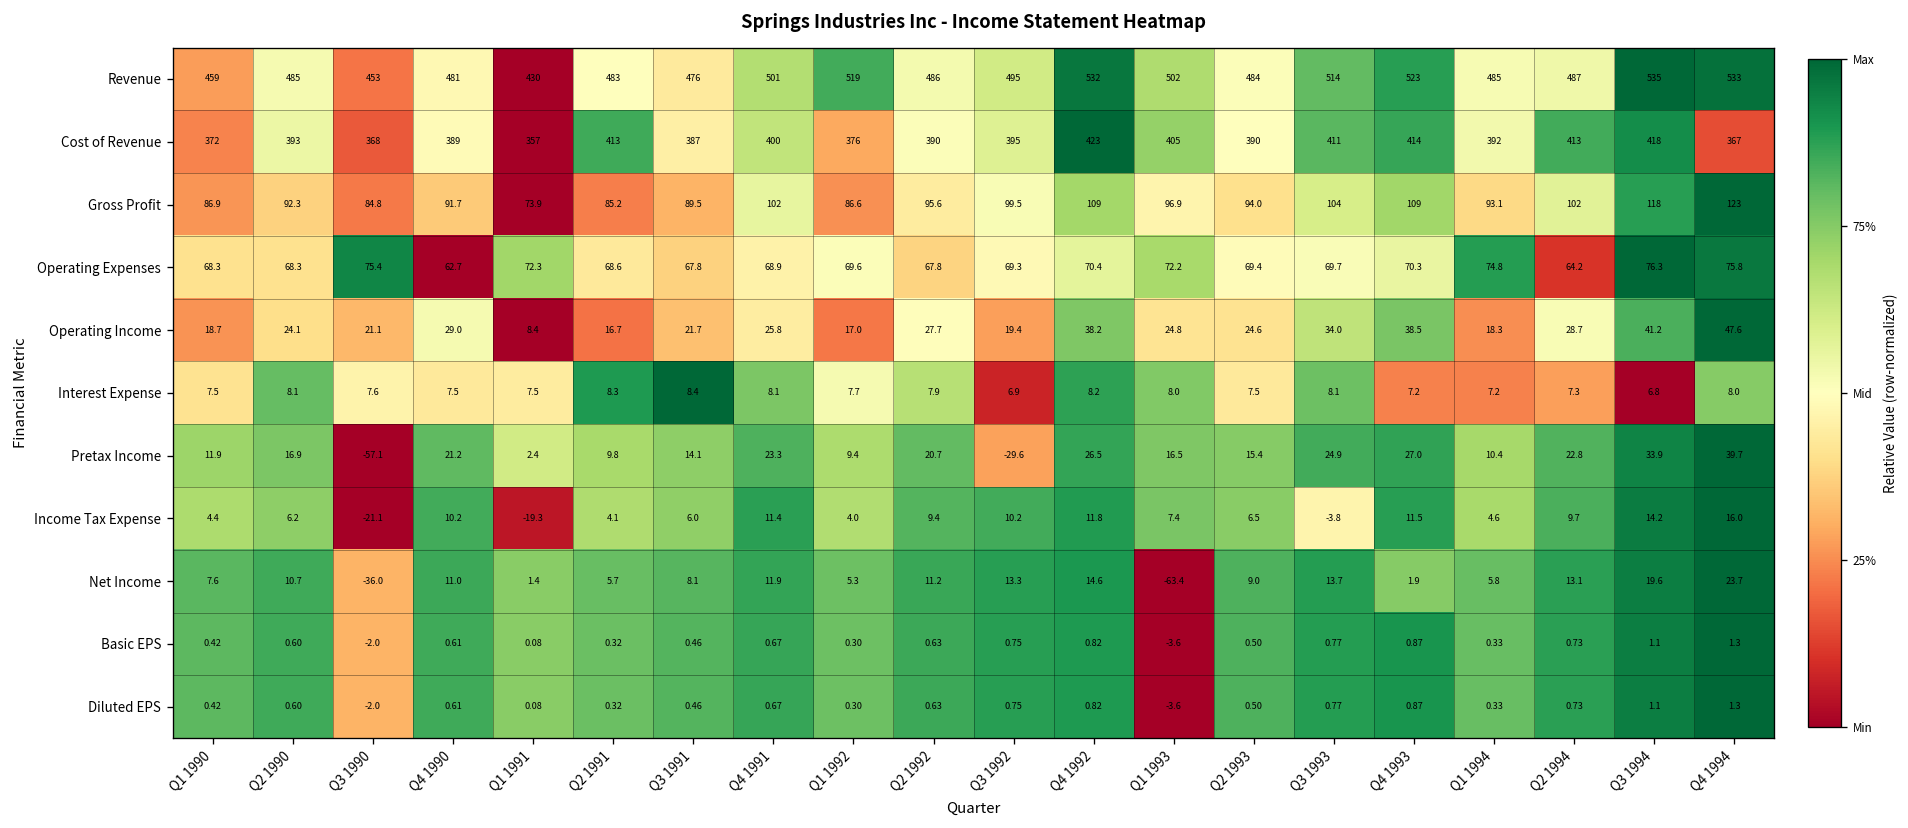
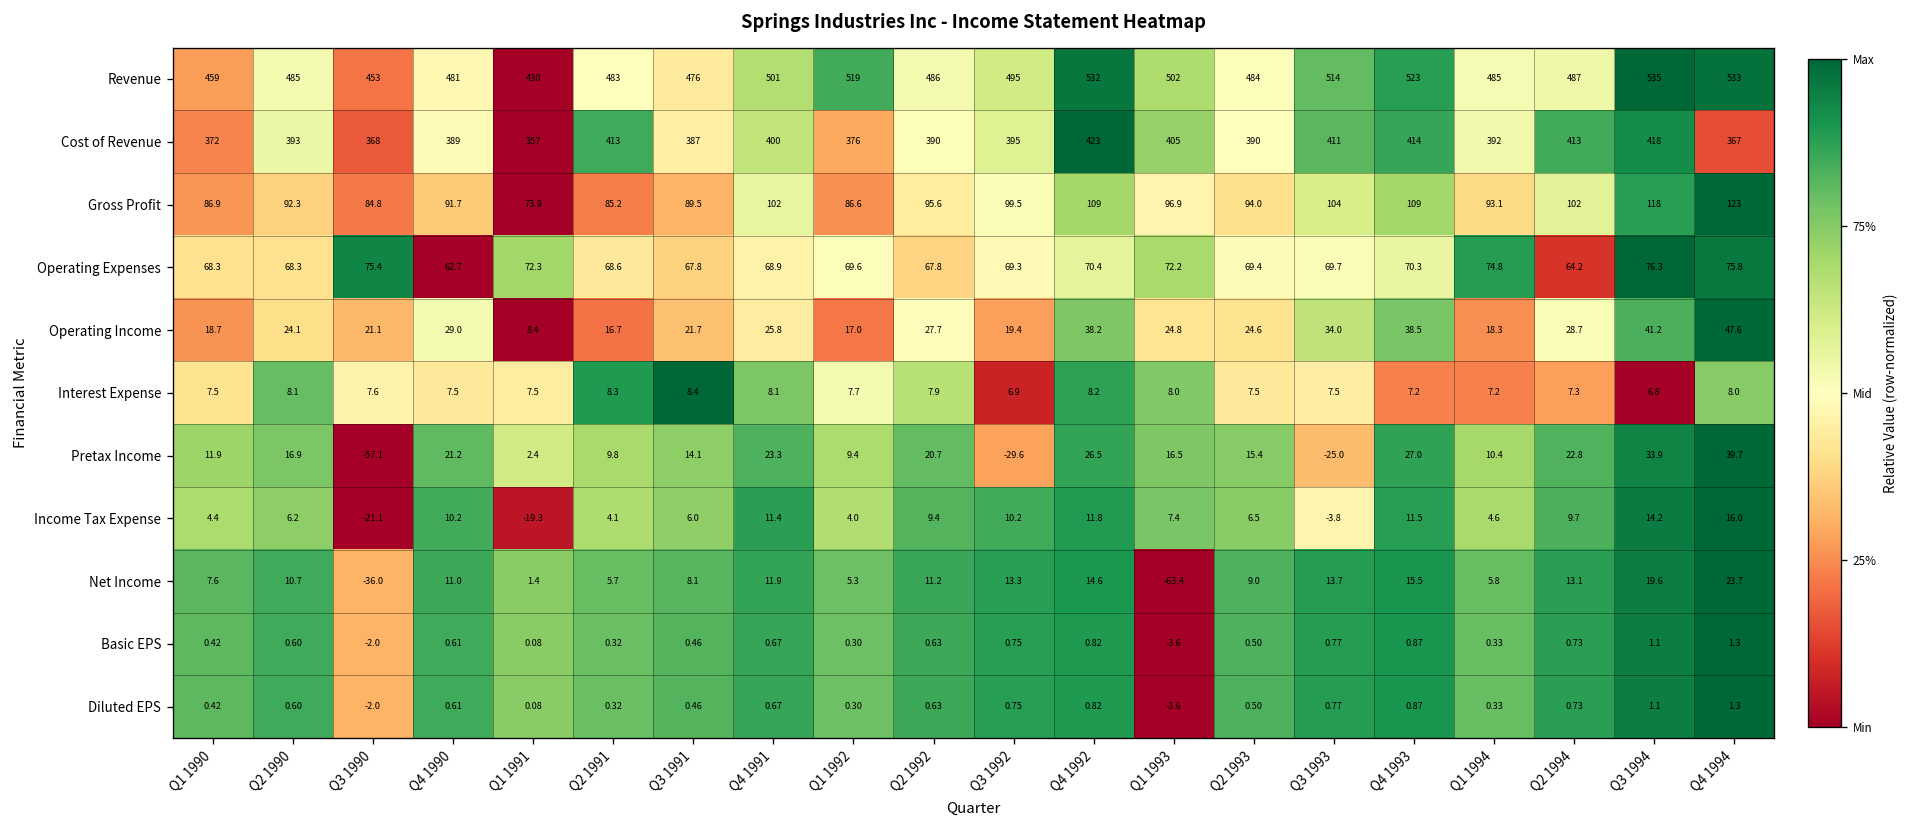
  {
    "Interest Expense": {
      "Q1 1990": 7.5,
      "Q2 1990": 8.1,
      "Q3 1990": 7.6,
      "Q4 1990": 7.5,
      "Q1 1991": 7.5,
      "Q2 1991": 8.3,
      "Q3 1991": 8.4,
      "Q4 1991": 8.1,
      "Q1 1992": 7.7,
      "Q2 1992": 7.9,
      "Q3 1992": 6.9,
      "Q4 1992": 8.2,
      "Q1 1993": 8.0,
      "Q2 1993": 7.5,
-     "Q3 1993": 8.1,
+     "Q3 1993": 7.5,
      "Q4 1993": 7.2,
      "Q1 1994": 7.2,
      "Q2 1994": 7.3,
      "Q3 1994": 6.8,
      "Q4 1994": 8.0
    },
    "Pretax Income": {
      "Q1 1990": 11.9,
      "Q2 1990": 16.9,
      "Q3 1990": -57.1,
      "Q4 1990": 21.2,
      "Q1 1991": 2.4,
      "Q2 1991": 9.8,
      "Q3 1991": 14.1,
      "Q4 1991": 23.3,
      "Q1 1992": 9.4,
      "Q2 1992": 20.7,
      "Q3 1992": -29.6,
      "Q4 1992": 26.5,
      "Q1 1993": 16.5,
      "Q2 1993": 15.4,
-     "Q3 1993": 24.9,
+     "Q3 1993": -25.0,
      "Q4 1993": 27.0,
      "Q1 1994": 10.4,
      "Q2 1994": 22.8,
      "Q3 1994": 33.9,
      "Q4 1994": 39.7
    },
    "Net Income": {
      "Q1 1990": 7.6,
      "Q2 1990": 10.7,
      "Q3 1990": -36.0,
      "Q4 1990": 11.0,
      "Q1 1991": 1.4,
      "Q2 1991": 5.7,
      "Q3 1991": 8.1,
      "Q4 1991": 11.9,
      "Q1 1992": 5.3,
      "Q2 1992": 11.2,
      "Q3 1992": 13.3,
      "Q4 1992": 14.6,
      "Q1 1993": -63.4,
      "Q2 1993": 9.0,
      "Q3 1993": 13.7,
-     "Q4 1993": 1.9,
+     "Q4 1993": 15.5,
      "Q1 1994": 5.8,
      "Q2 1994": 13.1,
      "Q3 1994": 19.6,
      "Q4 1994": 23.7
    }
  }
